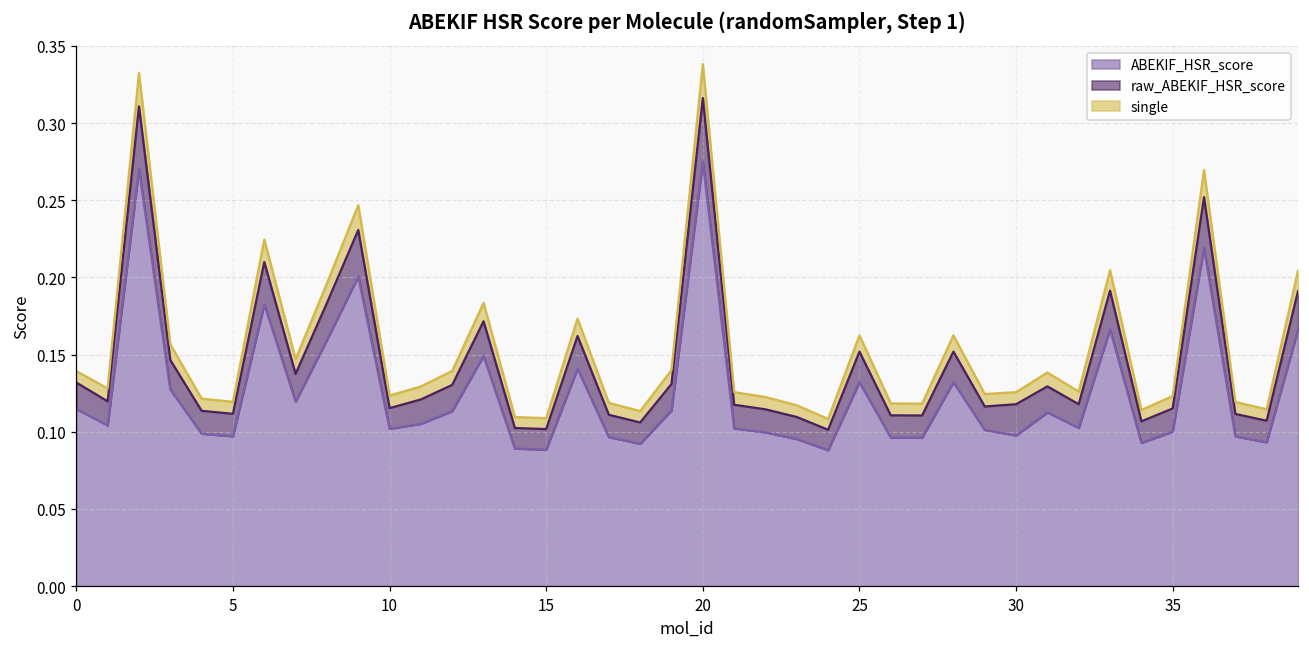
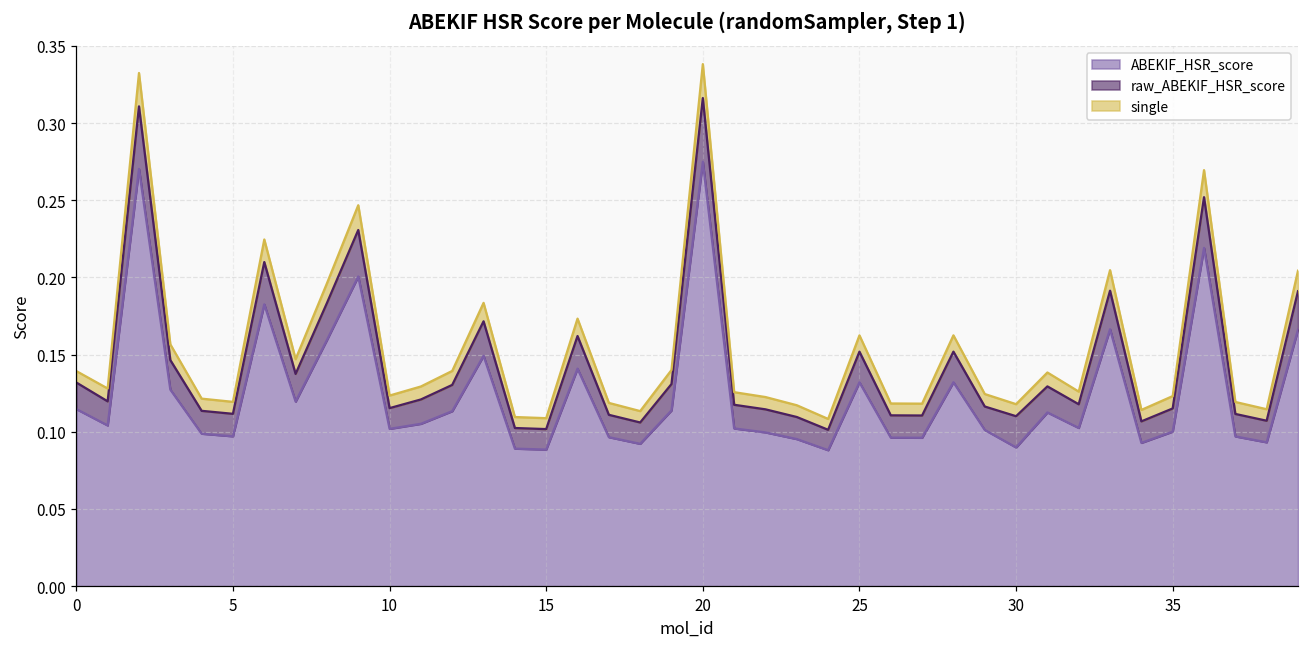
  {
    "ABEKIF_HSR_score": {
      "0": 0.115,
      "5": 0.097,
      "10": 0.102,
      "15": 0.088,
      "20": 0.275,
      "25": 0.132,
-     "30": 0.098,
+     "30": 0.090,
      "35": 0.100
    },
    "raw_ABEKIF_HSR_score": {
      "0": 0.017,
      "5": 0.015,
      "10": 0.013,
      "15": 0.013,
      "20": 0.041,
      "25": 0.020,
      "30": 0.020,
      "35": 0.015
    },
    "single": {
      "0": 0.007,
      "5": 0.008,
      "10": 0.008,
      "15": 0.007,
      "20": 0.022,
      "25": 0.011,
      "30": 0.008,
      "35": 0.008
    }
  }
